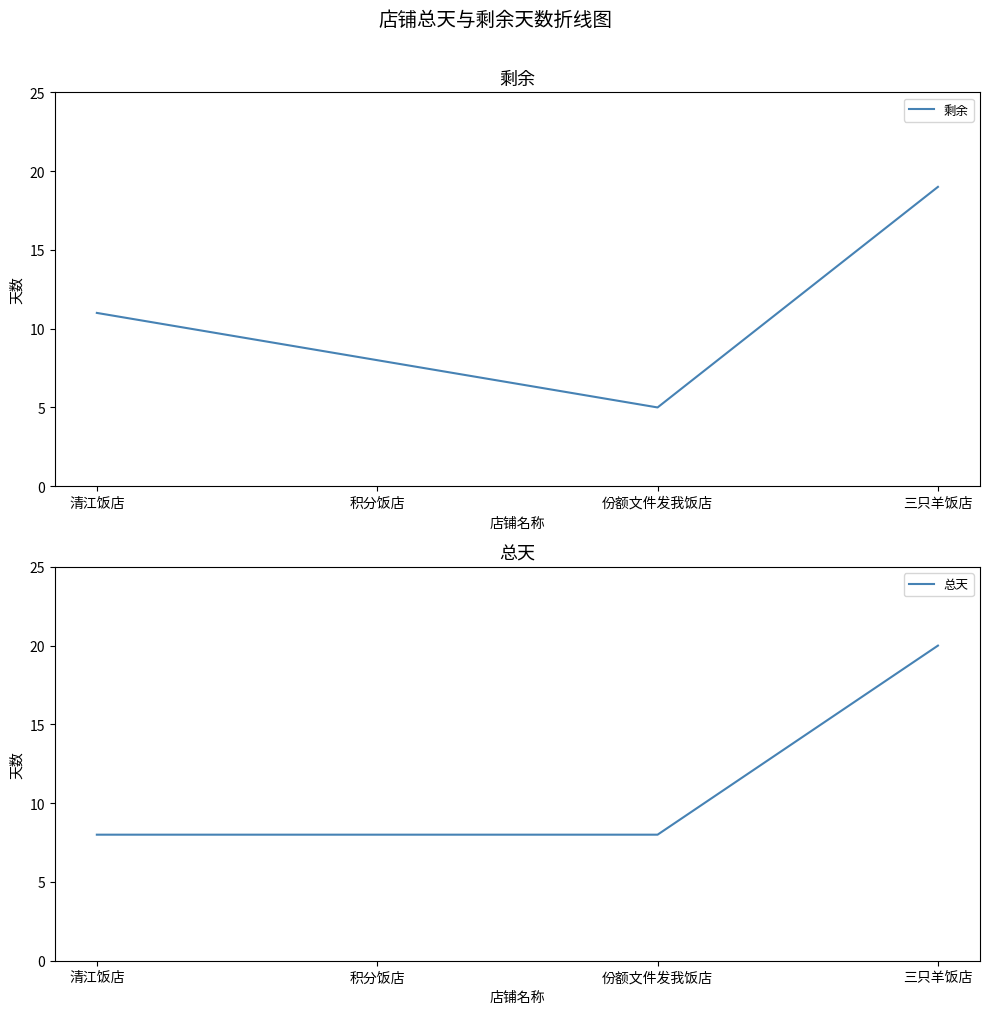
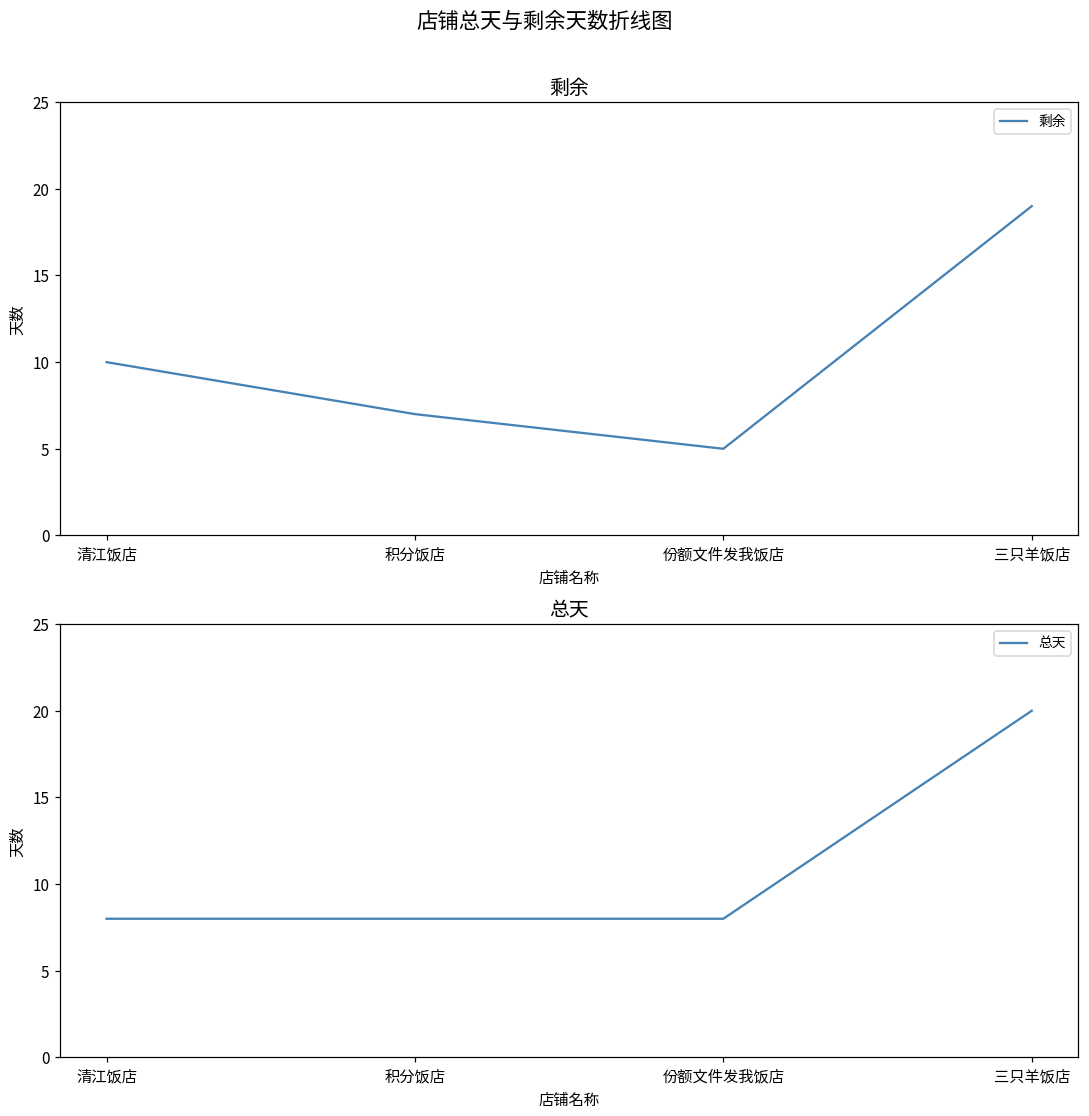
  {
    "剩余": {
-     "清江饭店": 11,
-     "积分饭店": 8,
+     "清江饭店": 10,
+     "积分饭店": 7,
      "份额文件发我饭店": 5,
      "三只羊饭店": 19
    },
    "总天": {
      "清江饭店": 8.0,
      "积分饭店": 8.0,
      "份额文件发我饭店": 8.0,
      "三只羊饭店": 20.0
    }
  }
